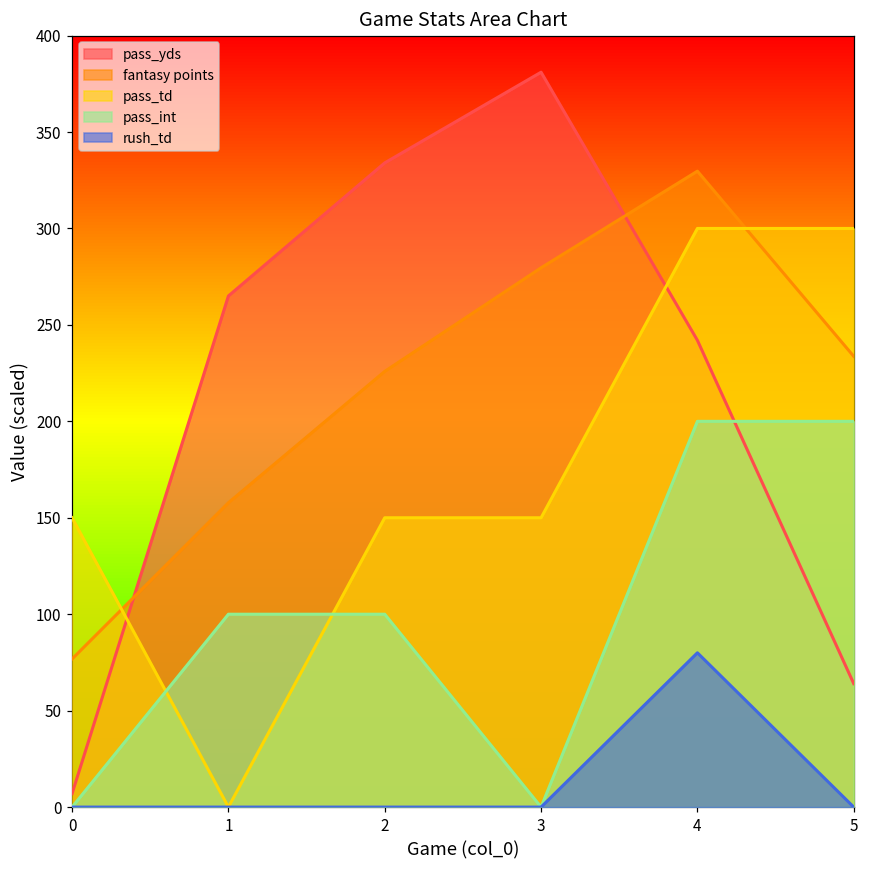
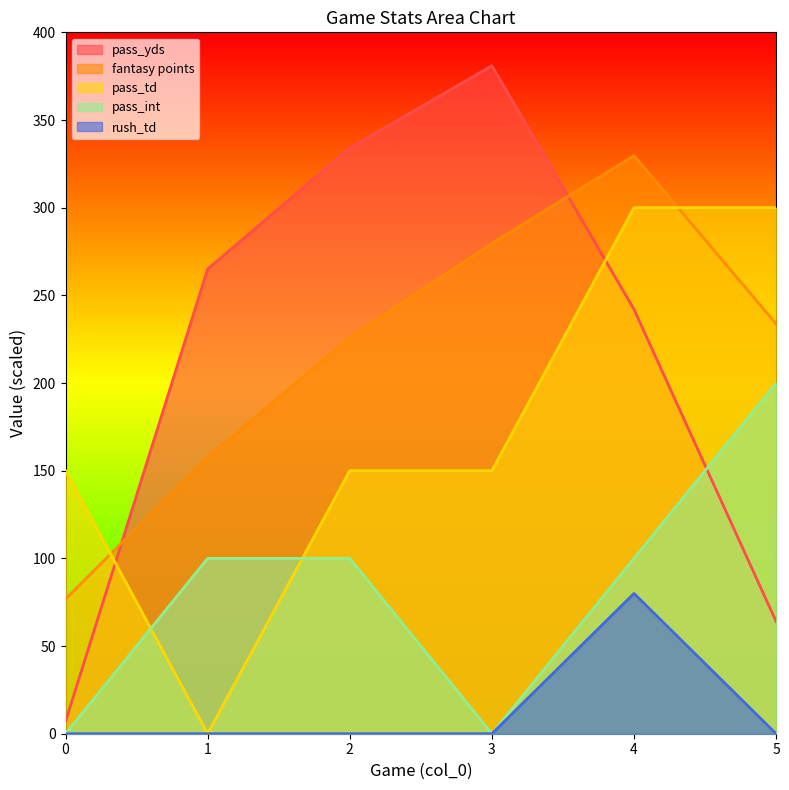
  {
    "pass_yds": {
      "0": 7,
      "1": 265,
      "2": 334,
      "3": 381,
      "4": 242,
      "5": 64
    },
    "fantasy points": {
      "0": 77,
      "1": 158,
      "2": 226,
      "3": 280,
      "4": 330,
      "5": 234
    },
    "pass_td": {
      "0": 150,
      "2": 150,
      "3": 150,
      "4": 300,
      "5": 300
    },
    "pass_int": {
      "1": 100,
      "2": 100,
-     "4": 200,
+     "4": 100,
      "5": 200
    },
    "rush_td": {
      "2": 0,
      "4": 80,
      "5": 0
    }
  }
